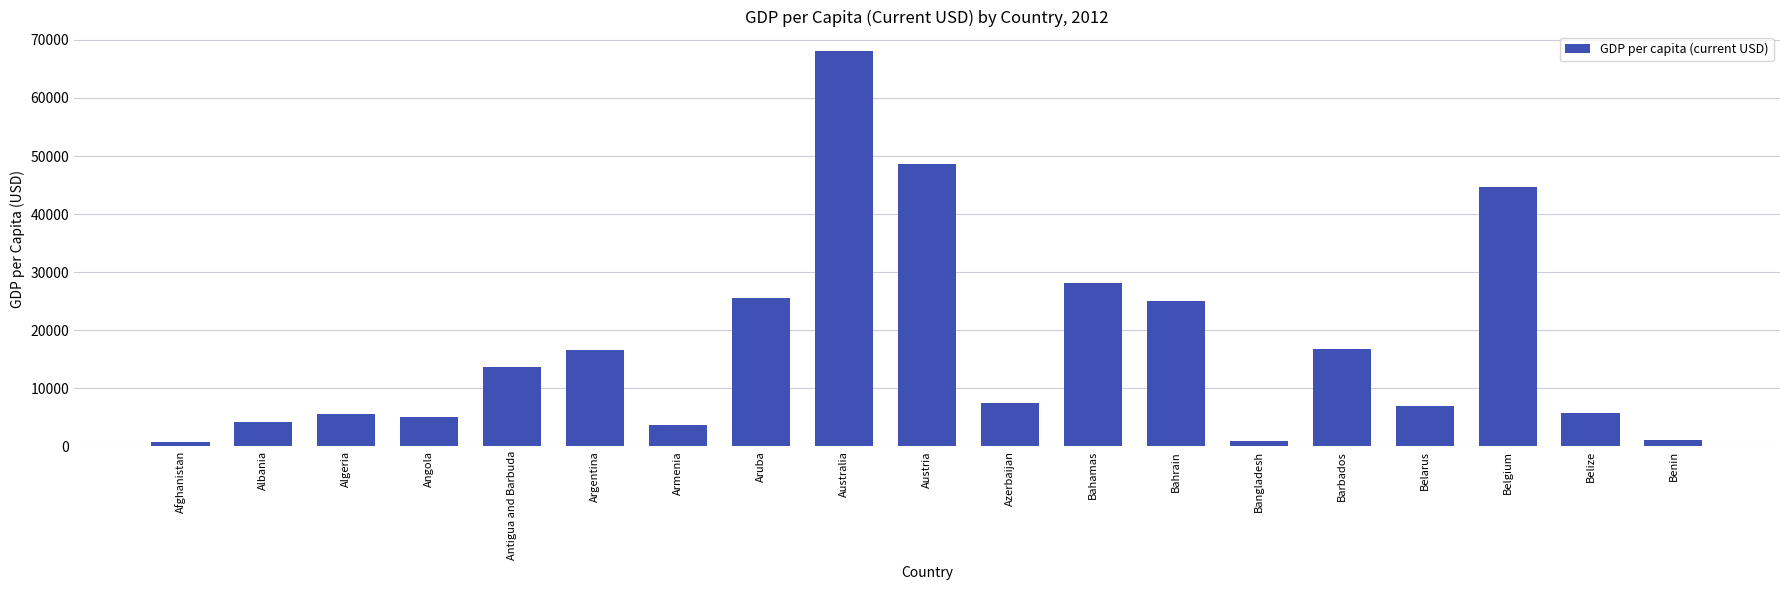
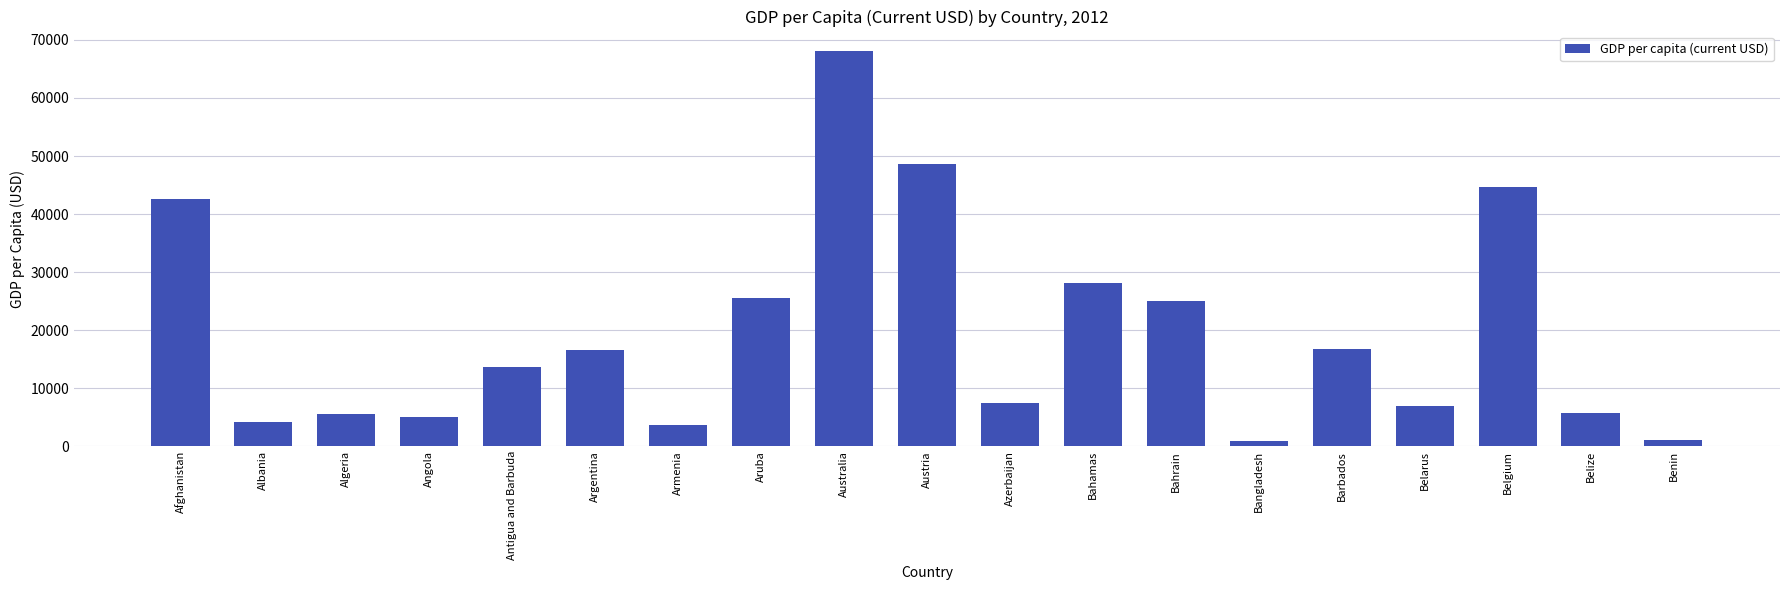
  {
-   "Afghanistan": 1000,
+   "Afghanistan": 43000,
    "Albania": 4000,
    "Algeria": 6000,
    "Angola": 5000,
    "Antigua and Barbuda": 14000,
    "Argentina": 17000,
    "Armenia": 4000,
    "Aruba": 26000,
    "Australia": 68000,
    "Austria": 49000,
    "Azerbaijan": 7000,
    "Bahamas": 28000,
    "Bahrain": 25000,
    "Bangladesh": 1000,
    "Barbados": 17000,
    "Belarus": 7000,
    "Belgium": 45000,
    "Belize": 6000,
    "Benin": 1000
  }
